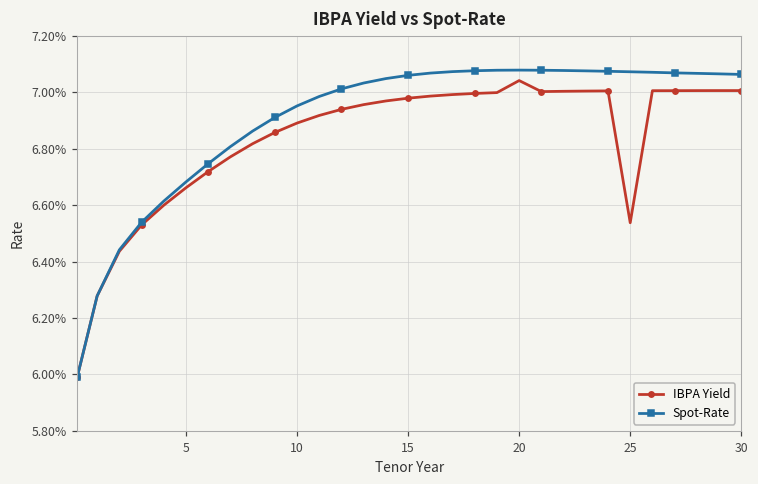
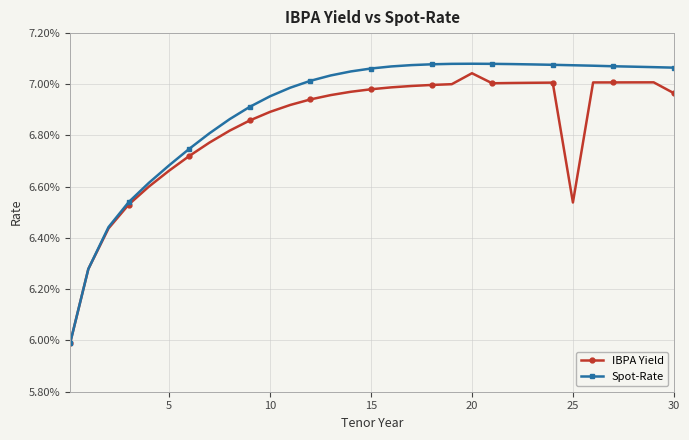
  {
    "IBPA Yield": {
      "5": "6.66%",
      "10": "6.89%",
      "15": "6.98%",
      "20": "7.04%",
      "25": "6.54%",
-     "30": "7.01%"
+     "30": "6.96%"
    },
    "Spot-Rate": {
      "5": "6.68%",
      "10": "6.95%",
      "15": "7.06%",
      "20": "7.08%",
      "25": "7.07%",
      "30": "7.06%"
    }
  }
